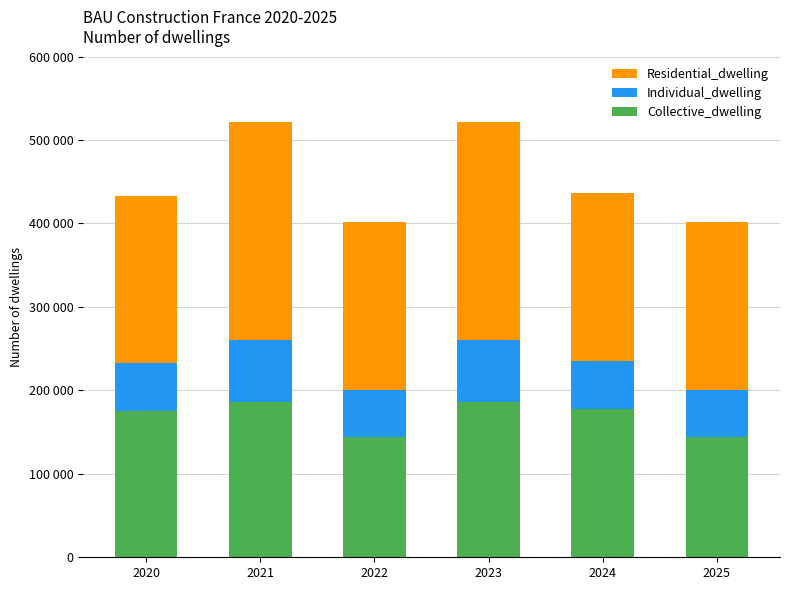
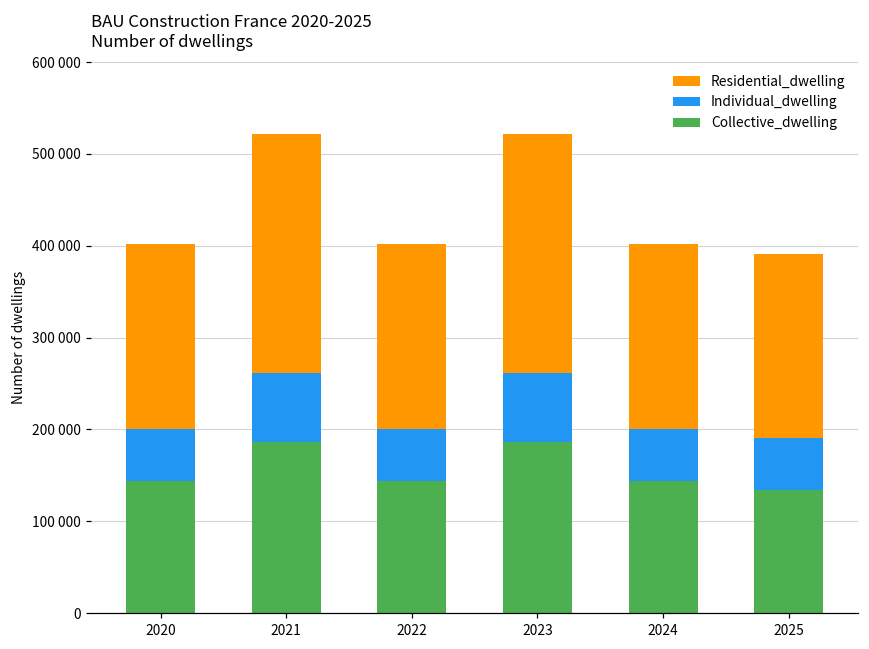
  {
    "Collective_dwelling": {
-     "2020": 180000,
+     "2020": 140000,
      "2021": 190000,
      "2022": 140000,
      "2023": 190000,
-     "2024": 180000,
-     "2025": 140000
+     "2024": 140000,
+     "2025": 130000
    },
    "Individual_dwelling": {
      "2020": 60000,
      "2021": 70000,
      "2022": 60000,
      "2023": 70000,
      "2024": 60000,
      "2025": 60000
    },
    "Residential_dwelling": {
      "2020": 200000,
      "2021": 260000,
      "2022": 200000,
      "2023": 260000,
      "2024": 200000,
      "2025": 200000
    }
  }
